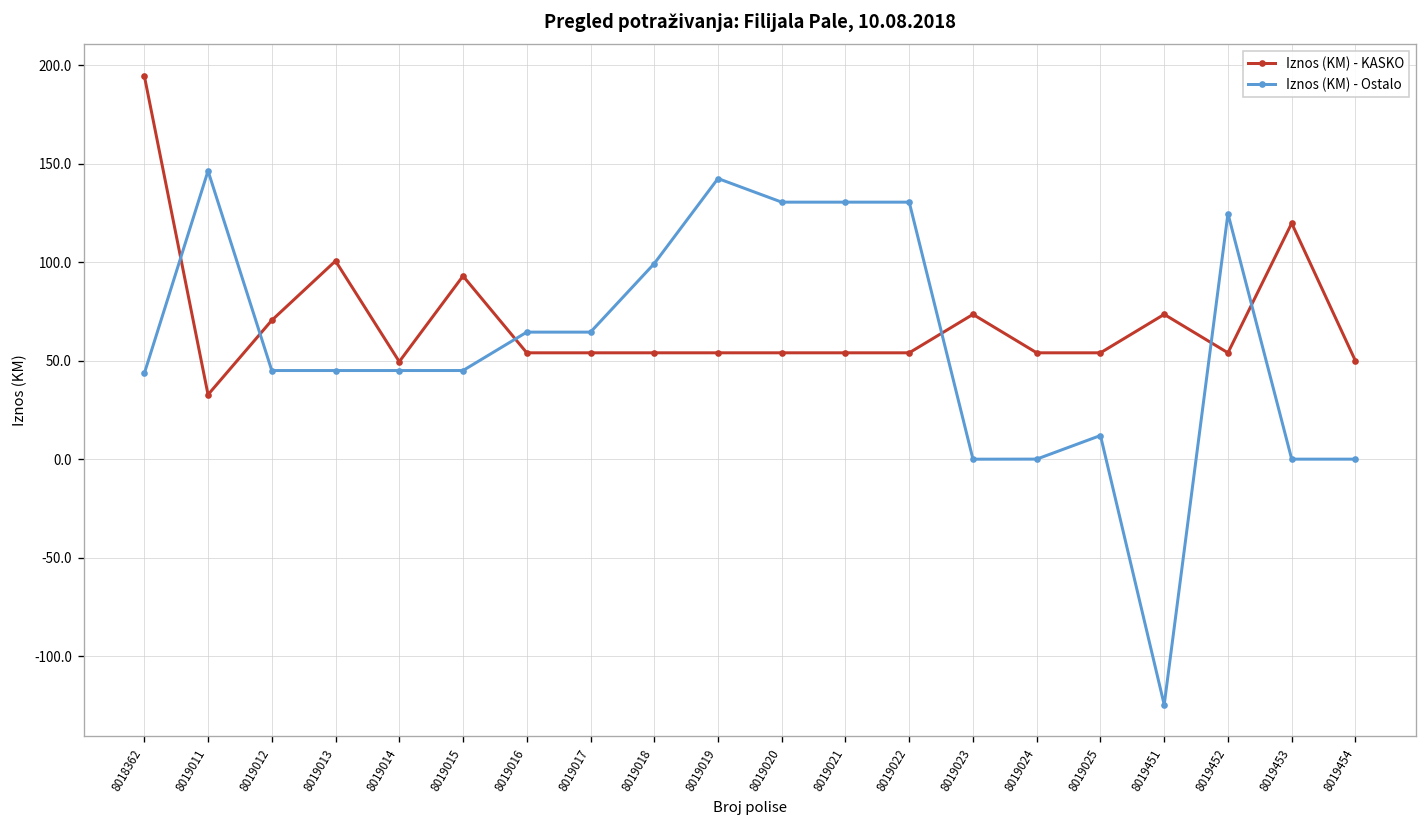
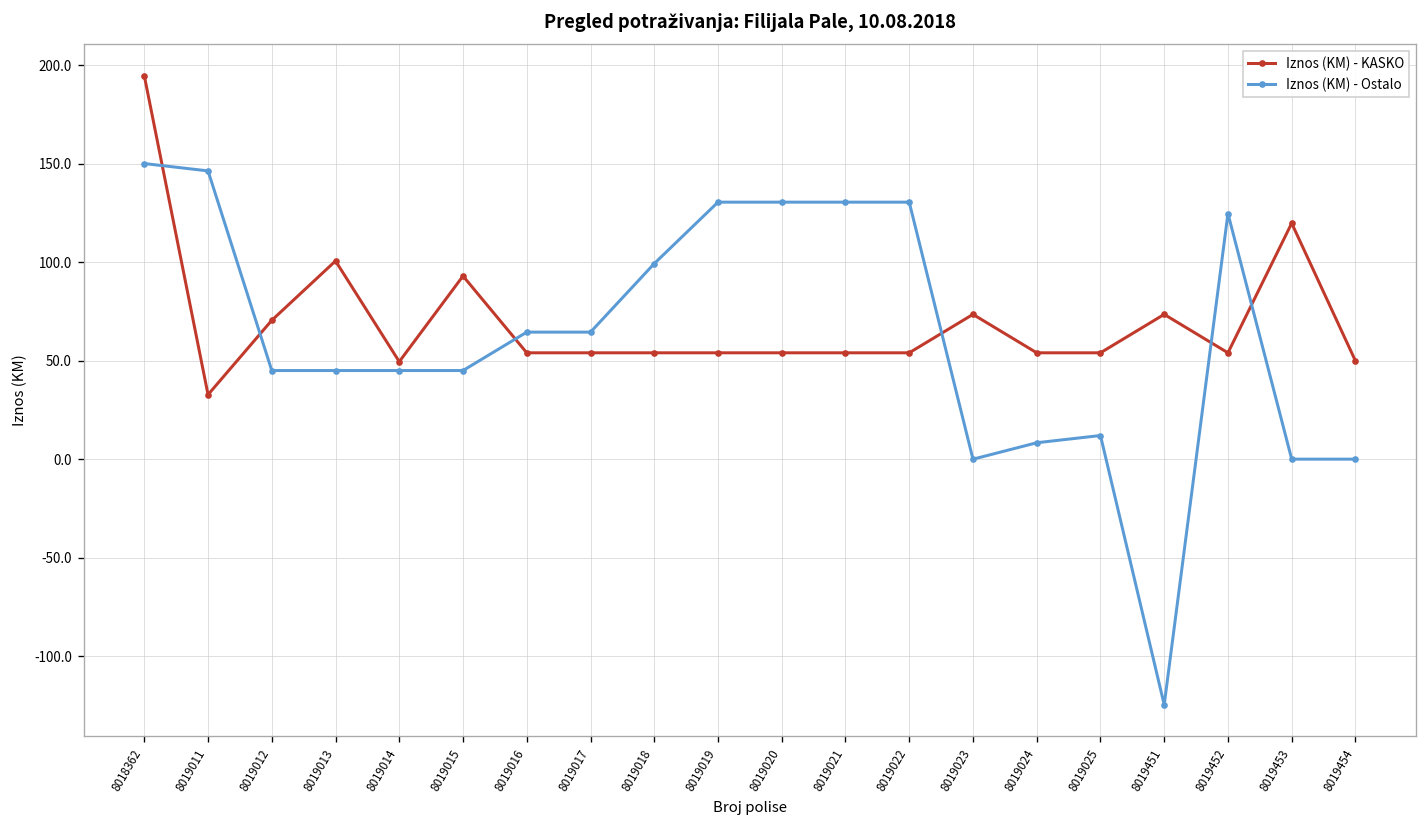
  {
    "Iznos (KM) - KASKO": {
      "8018362": 195,
      "8019011": 33,
      "8019012": 71,
      "8019013": 101,
      "8019014": 50,
      "8019015": 93,
      "8019016": 54,
      "8019017": 54,
      "8019018": 54,
      "8019019": 54,
      "8019020": 54,
      "8019021": 54,
      "8019022": 54,
      "8019023": 74,
      "8019024": 54,
      "8019025": 54,
      "8019451": 74,
      "8019452": 54,
      "8019453": 120,
      "8019454": 50
    },
    "Iznos (KM) - Ostalo": {
-     "8018362": 44,
+     "8018362": 150,
      "8019011": 146,
      "8019012": 45,
      "8019013": 45,
      "8019014": 45,
      "8019015": 45,
      "8019016": 65,
      "8019017": 65,
      "8019018": 99,
-     "8019019": 143,
+     "8019019": 131,
      "8019020": 131,
      "8019021": 131,
      "8019022": 131,
      "8019023": 0,
-     "8019024": 0,
+     "8019024": 8,
      "8019025": 12,
      "8019451": -125,
      "8019452": 125,
      "8019453": 0,
      "8019454": 0
    }
  }
